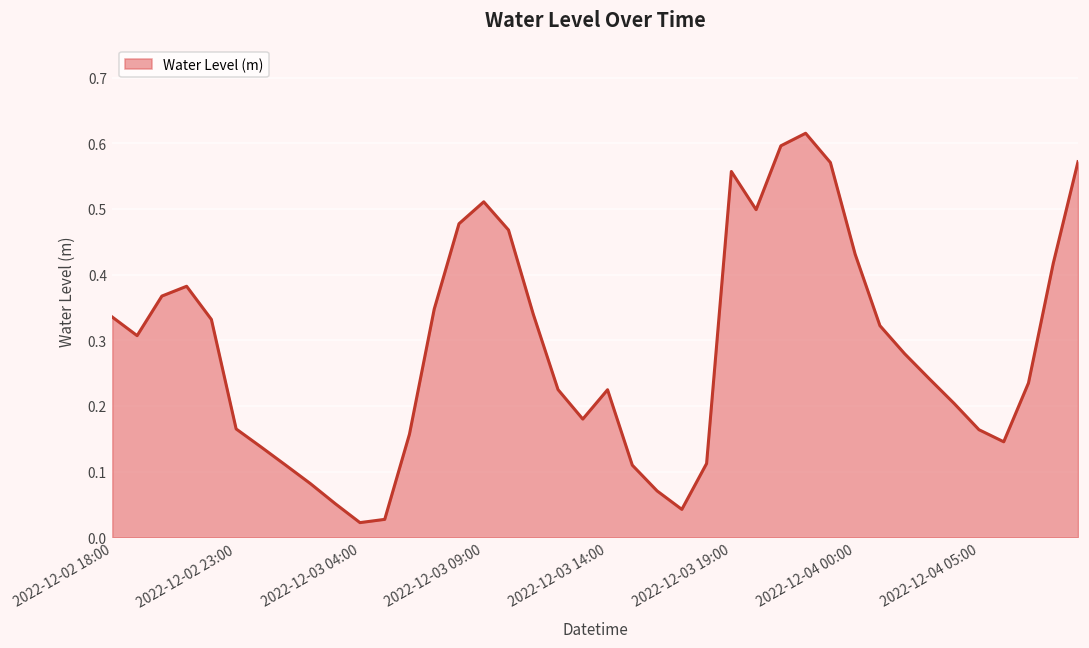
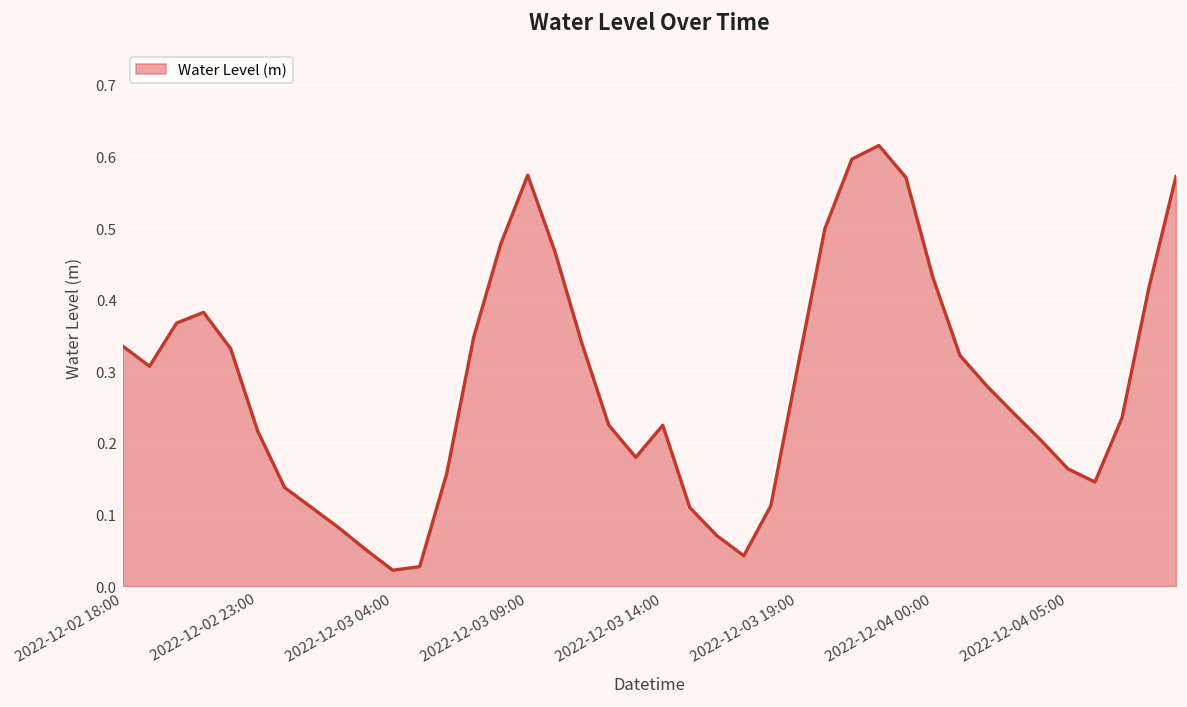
  {
    "2022-12-02 18:00": 0.34,
-   "2022-12-02 23:00": 0.16,
+   "2022-12-02 23:00": 0.22,
    "2022-12-03 04:00": 0.02,
-   "2022-12-03 09:00": 0.51,
+   "2022-12-03 09:00": 0.57,
    "2022-12-03 14:00": 0.22,
-   "2022-12-03 19:00": 0.56,
+   "2022-12-03 19:00": 0.31,
    "2022-12-04 00:00": 0.43,
    "2022-12-04 05:00": 0.16
  }
